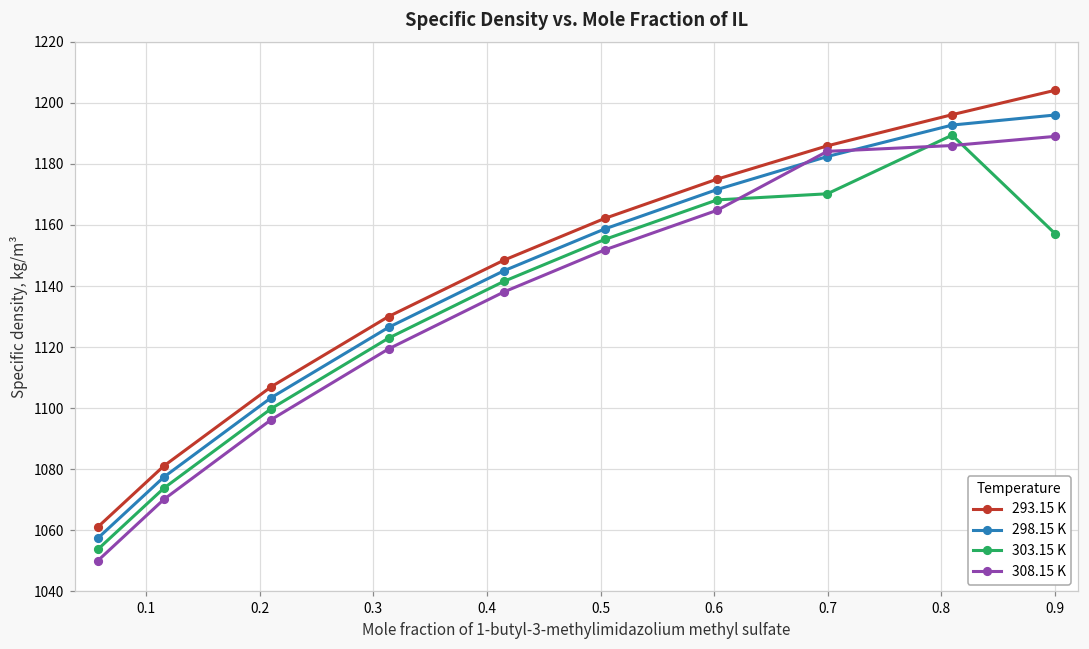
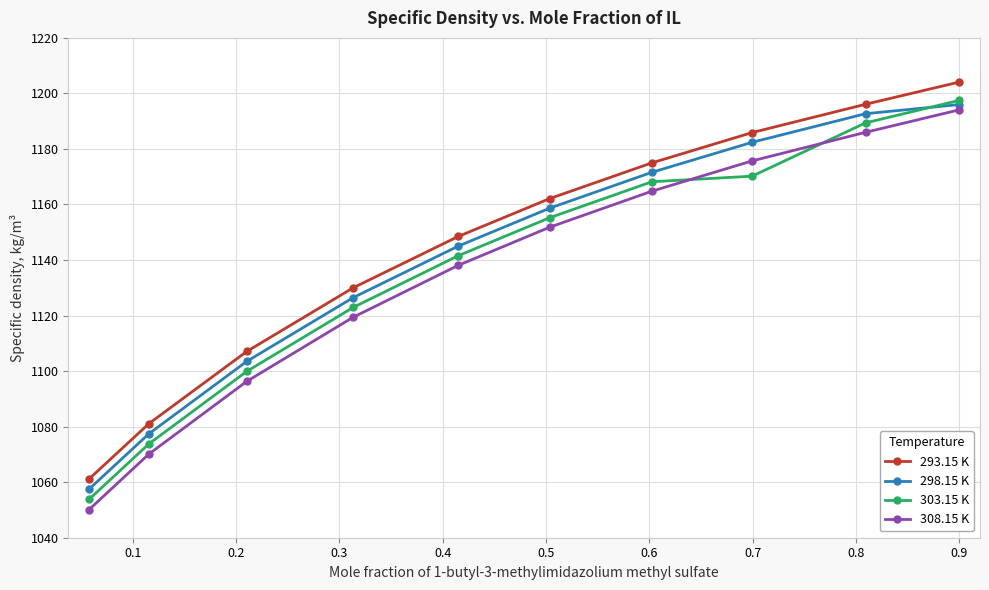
  {
    "293.15 K": {
      "0.7": 1186,
      "0.9": 1204
    },
    "298.15 K": {
      "0.7": 1182,
      "0.9": 1196
    },
    "303.15 K": {
      "0.7": 1170,
-     "0.9": 1157
+     "0.9": 1198
    },
    "308.15 K": {
-     "0.7": 1184,
-     "0.9": 1189
+     "0.7": 1176,
+     "0.9": 1194
    }
  }
